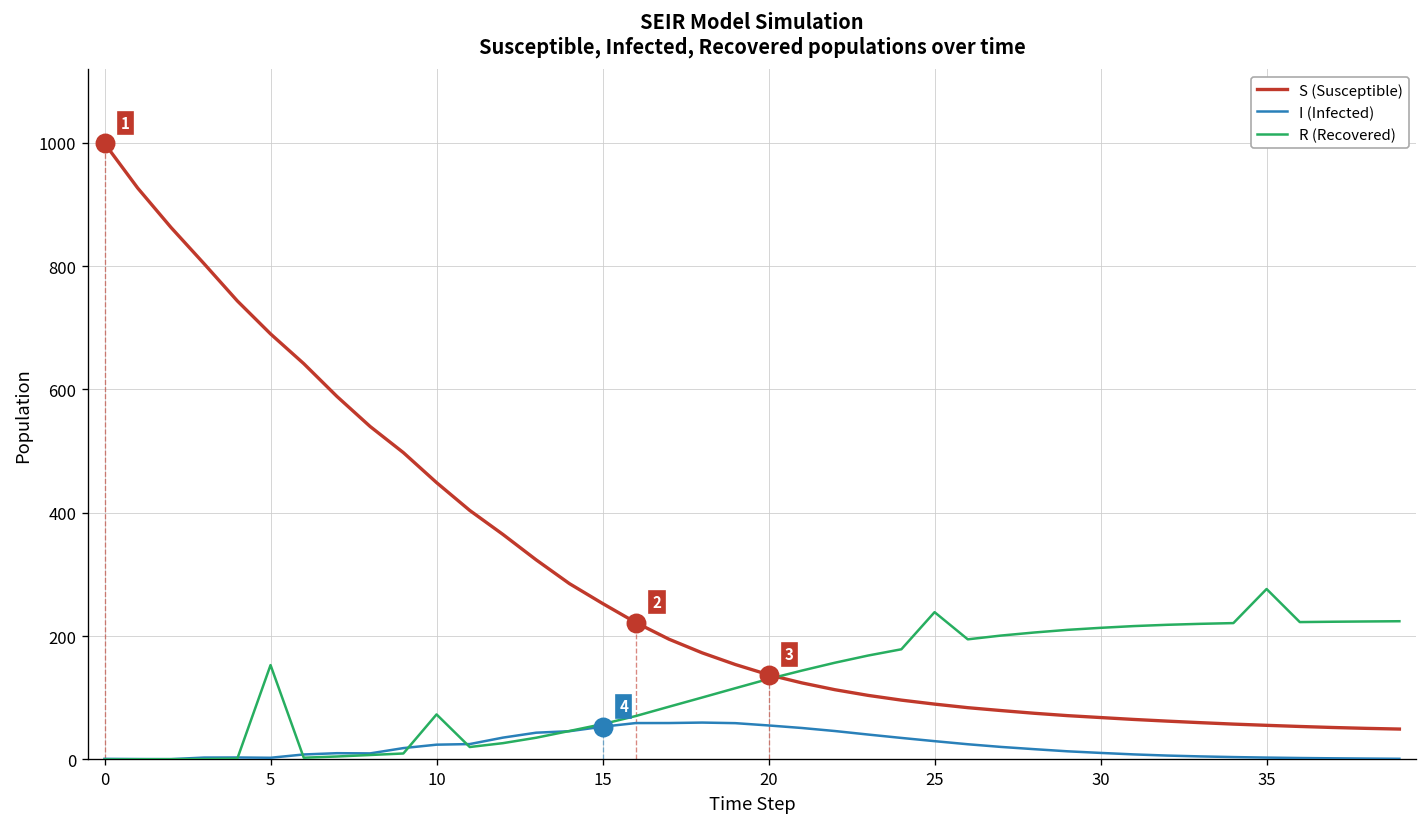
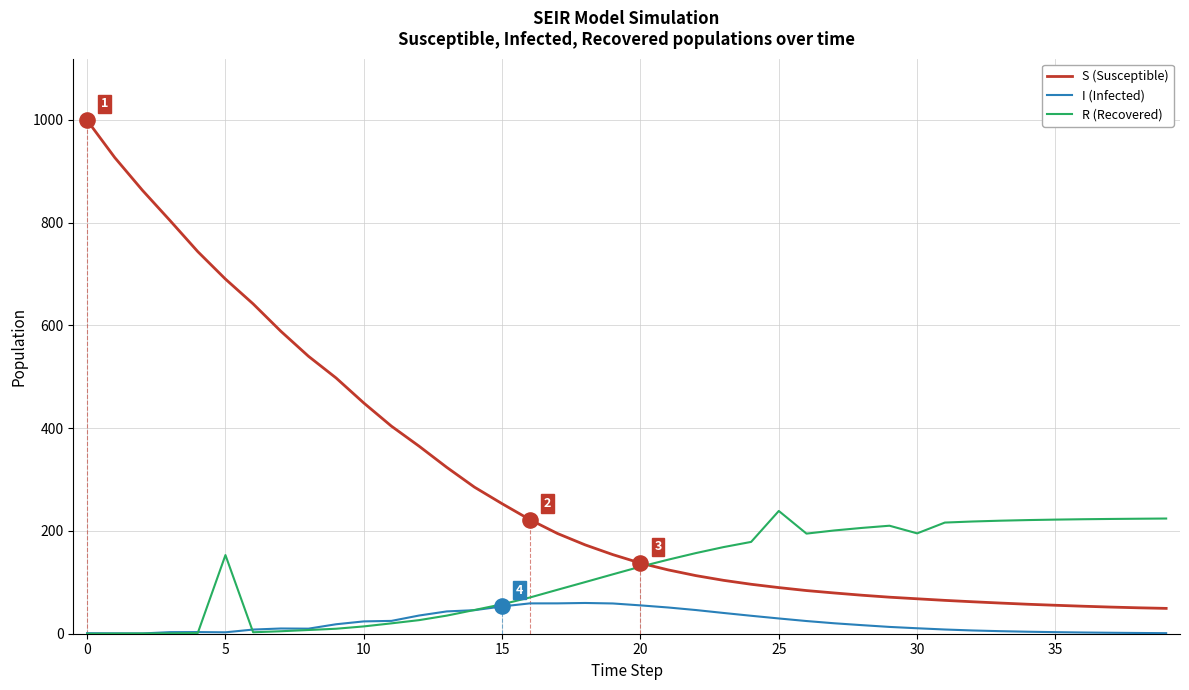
  {
    "R (Recovered)": {
      "5": 150,
-     "10": 70,
+     "10": 10,
      "20": 130,
      "25": 240,
-     "30": 210,
-     "35": 280
+     "30": 200,
+     "35": 220
    }
  }
